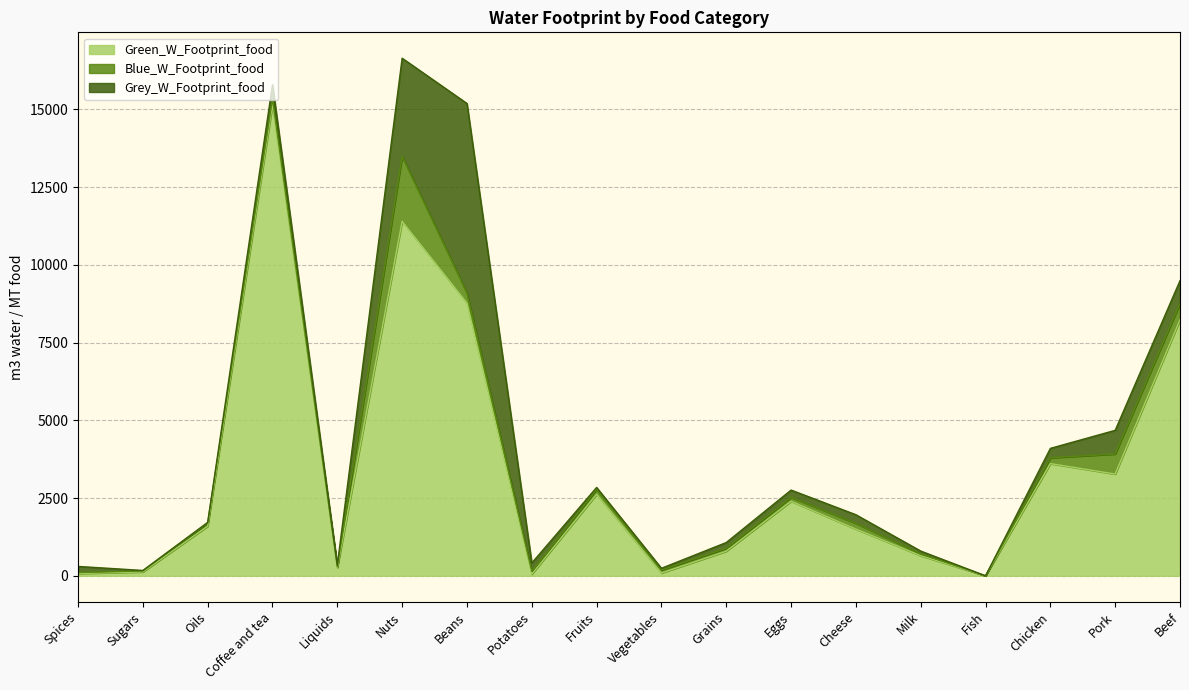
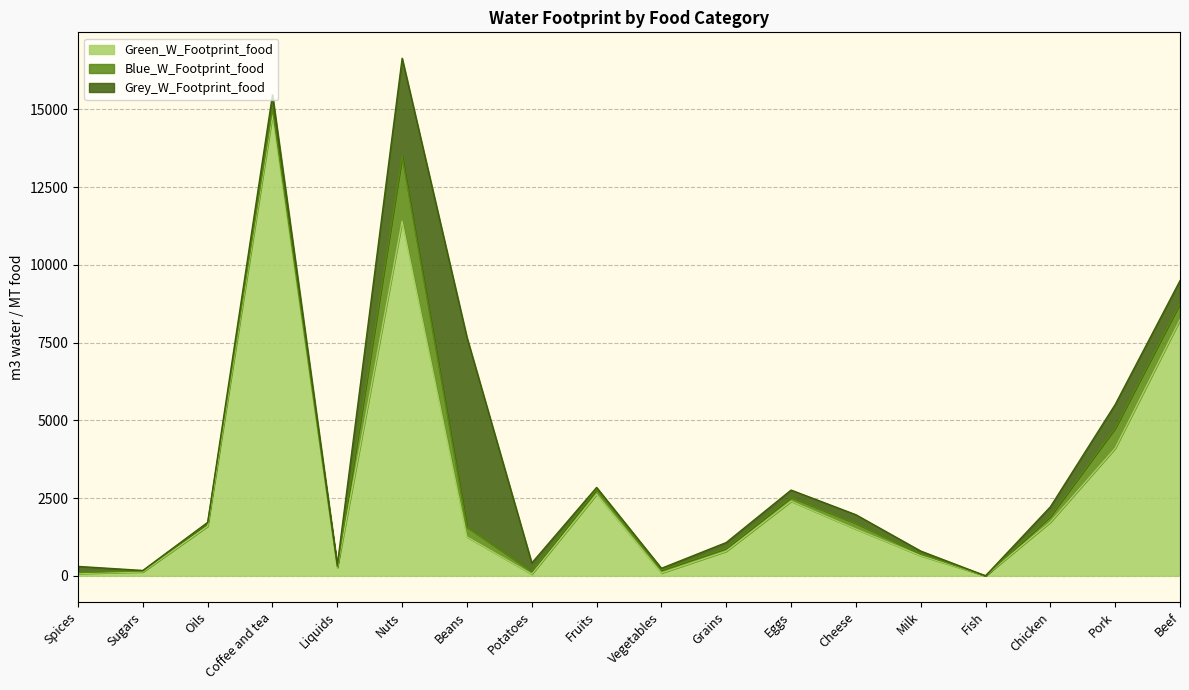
  {
    "Green_W_Footprint_food": {
      "Oils": 1600,
-     "Coffee and tea": 15100,
+     "Coffee and tea": 14800,
      "Nuts": 11400,
-     "Beans": 8800,
+     "Beans": 1300,
      "Potatoes": 100,
      "Fruits": 2600,
      "Vegetables": 100,
      "Grains": 800,
      "Eggs": 2400,
      "Cheese": 1500,
-     "Chicken": 3600,
-     "Pork": 3300,
+     "Chicken": 1700,
+     "Pork": 4100,
      "Beef": 8200
    }
  }
